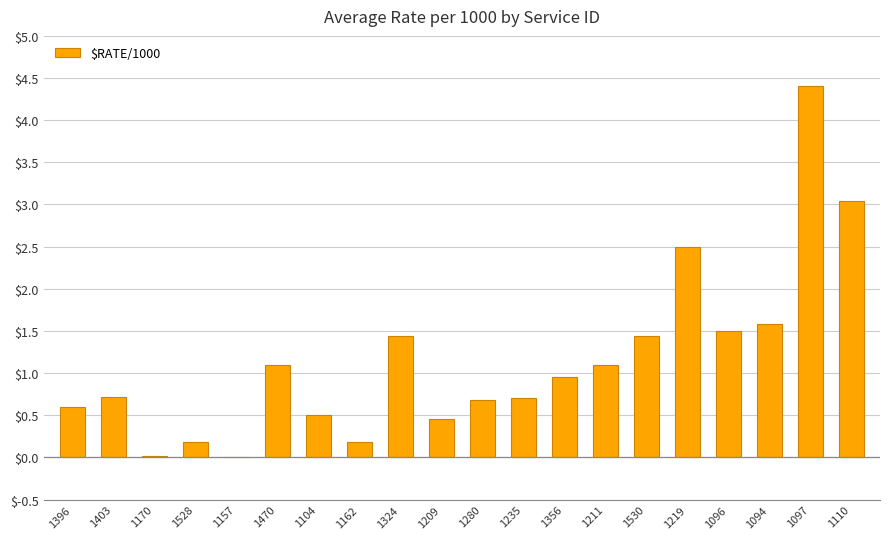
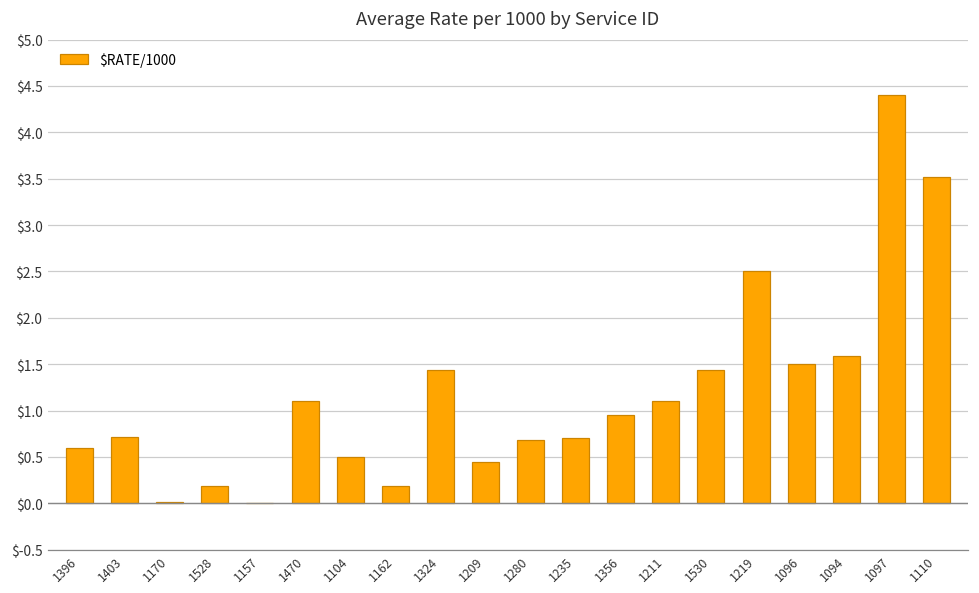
  {
    "1396": "$0.6",
    "1403": "$0.7",
    "1528": "$0.2",
    "1157": "$0.0",
    "1470": "$1.1",
    "1104": "$0.5",
    "1162": "$0.2",
    "1324": "$1.4",
    "1209": "$0.5",
    "1280": "$0.7",
    "1235": "$0.7",
    "1356": "$1.0",
    "1211": "$1.1",
    "1530": "$1.4",
    "1219": "$2.5",
    "1096": "$1.5",
    "1094": "$1.6",
    "1097": "$4.4",
-   "1110": "$3.0"
+   "1110": "$3.5"
  }
